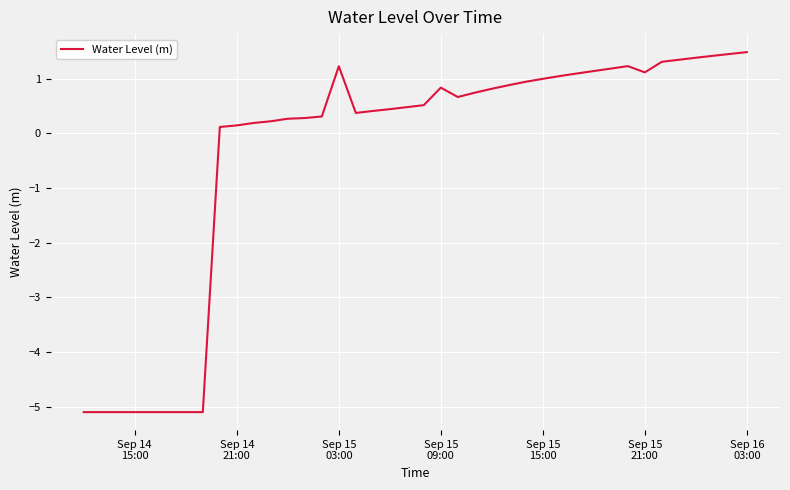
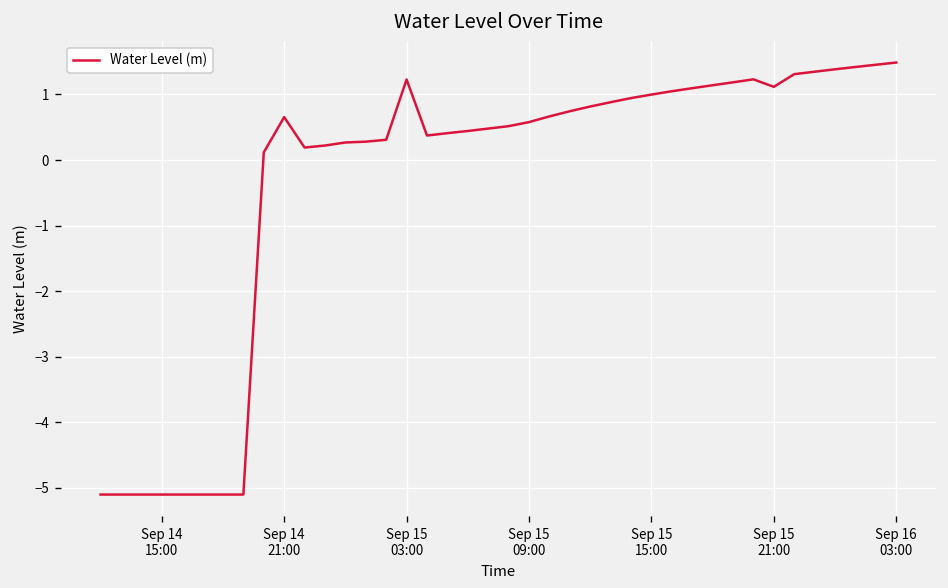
  {
    "Sep 14 15:00": -5.1,
-   "Sep 14 21:00": 0.1,
+   "Sep 14 21:00": 0.7,
    "Sep 15 03:00": 1.2,
-   "Sep 15 09:00": 0.8,
+   "Sep 15 09:00": 0.6,
    "Sep 15 15:00": 1.0,
    "Sep 15 21:00": 1.1,
    "Sep 16 03:00": 1.5
  }
